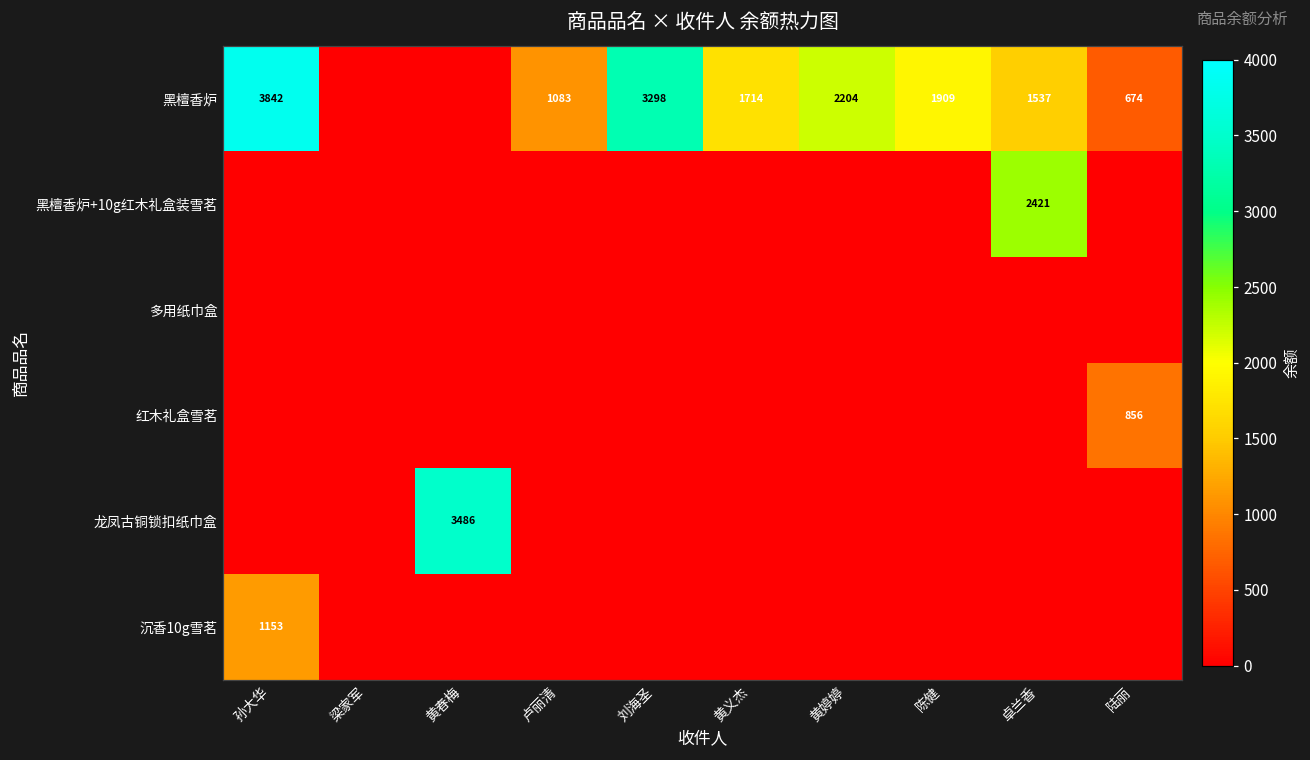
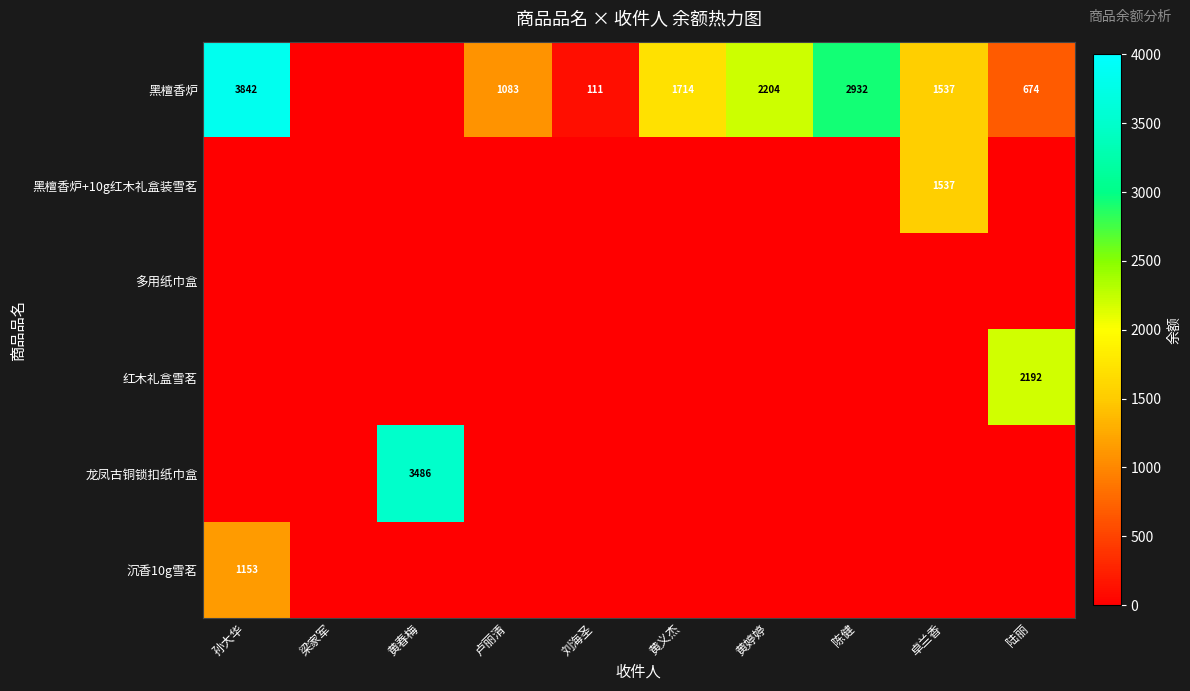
  {
    "黑檀香炉": {
      "孙大华": 3842,
      "卢丽清": 1083,
-     "刘海圣": 3298,
+     "刘海圣": 111,
      "黄义杰": 1714,
      "黄婷婷": 2204,
-     "陈健": 1909,
+     "陈健": 2932,
      "卓兰香": 1537,
      "陆丽": 674
    },
    "黑檀香炉+10g红木礼盒装雪茗": {
-     "卓兰香": 2421
+     "卓兰香": 1537
    },
    "红木礼盒雪茗": {
-     "陆丽": 856
+     "陆丽": 2192
    },
    "龙凤古铜锁扣纸巾盒": {
      "黄春梅": 3486
    },
    "沉香10g雪茗": {
      "孙大华": 1153
    }
  }
